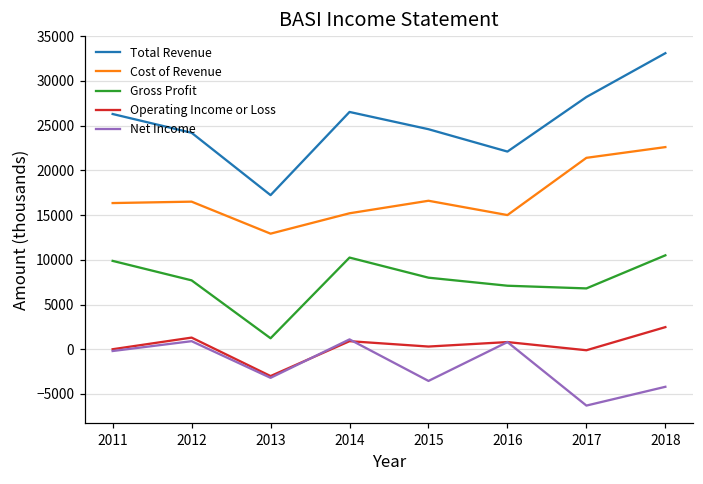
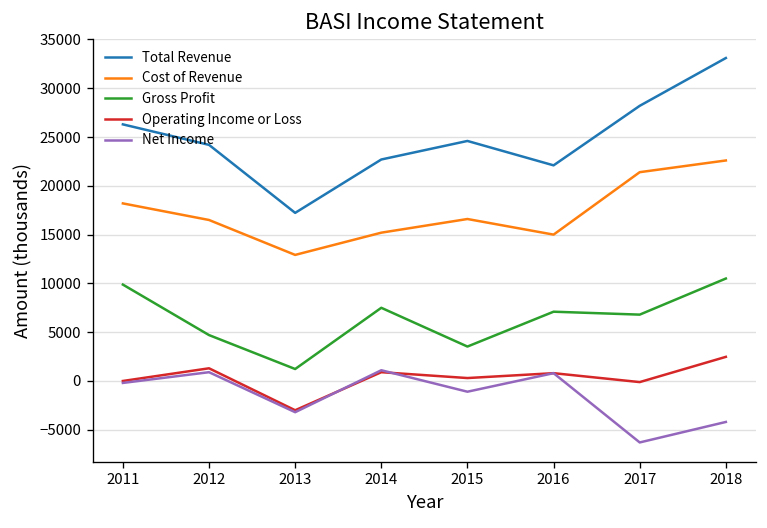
  {
    "Total Revenue": {
      "2011": 26000,
      "2012": 24000,
      "2013": 17000,
-     "2014": 27000,
+     "2014": 23000,
      "2015": 25000,
      "2016": 22000,
      "2017": 28000,
      "2018": 33000
    },
    "Cost of Revenue": {
-     "2011": 16000,
+     "2011": 18000,
      "2012": 17000,
      "2013": 13000,
      "2014": 15000,
      "2015": 17000,
      "2016": 15000,
      "2017": 21000,
      "2018": 23000
    },
    "Gross Profit": {
      "2011": 10000,
-     "2012": 8000,
+     "2012": 5000,
      "2013": 1000,
-     "2014": 10000,
-     "2015": 8000,
+     "2014": 8000,
+     "2015": 4000,
      "2016": 7000,
      "2017": 7000,
      "2018": 11000
    },
    "Operating Income or Loss": {
      "2012": 1000,
      "2015": 0,
      "2017": 0,
      "2018": 2000
    },
    "Net Income": {
      "2012": 1000,
-     "2015": -4000,
+     "2015": -1000,
      "2017": -6000,
      "2018": -4000
    }
  }
